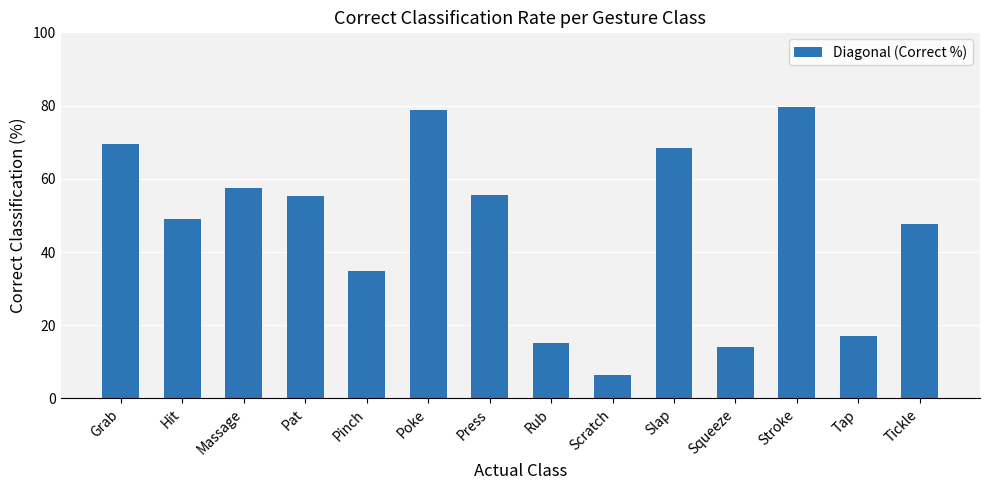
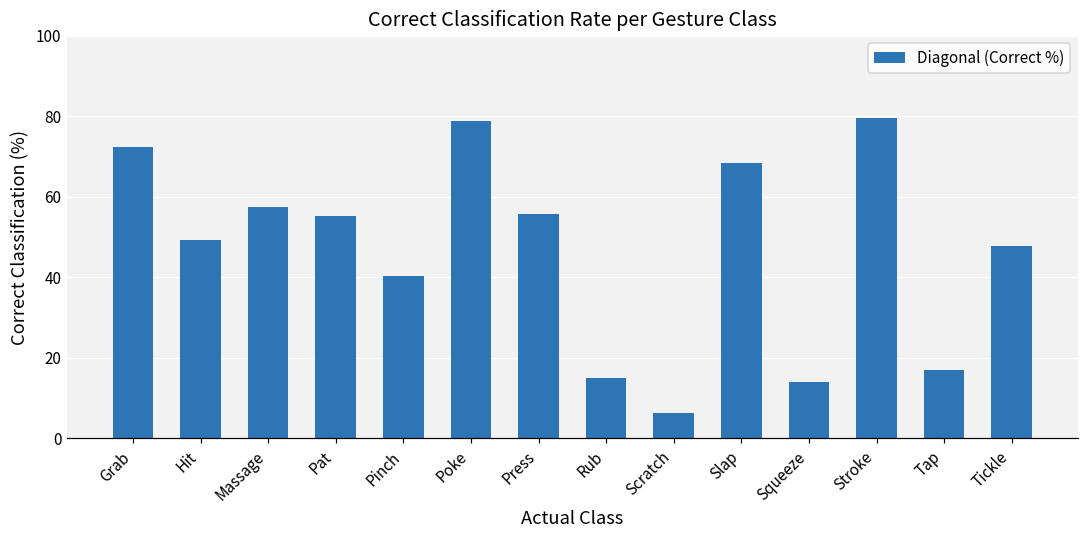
  {
-   "Grab": 69,
+   "Grab": 72,
    "Hit": 49,
    "Massage": 57,
    "Pat": 55,
-   "Pinch": 35,
+   "Pinch": 40,
    "Poke": 79,
    "Press": 56,
    "Rub": 15,
    "Scratch": 6,
    "Slap": 68,
    "Squeeze": 14,
    "Stroke": 80,
    "Tap": 17,
    "Tickle": 48
  }
